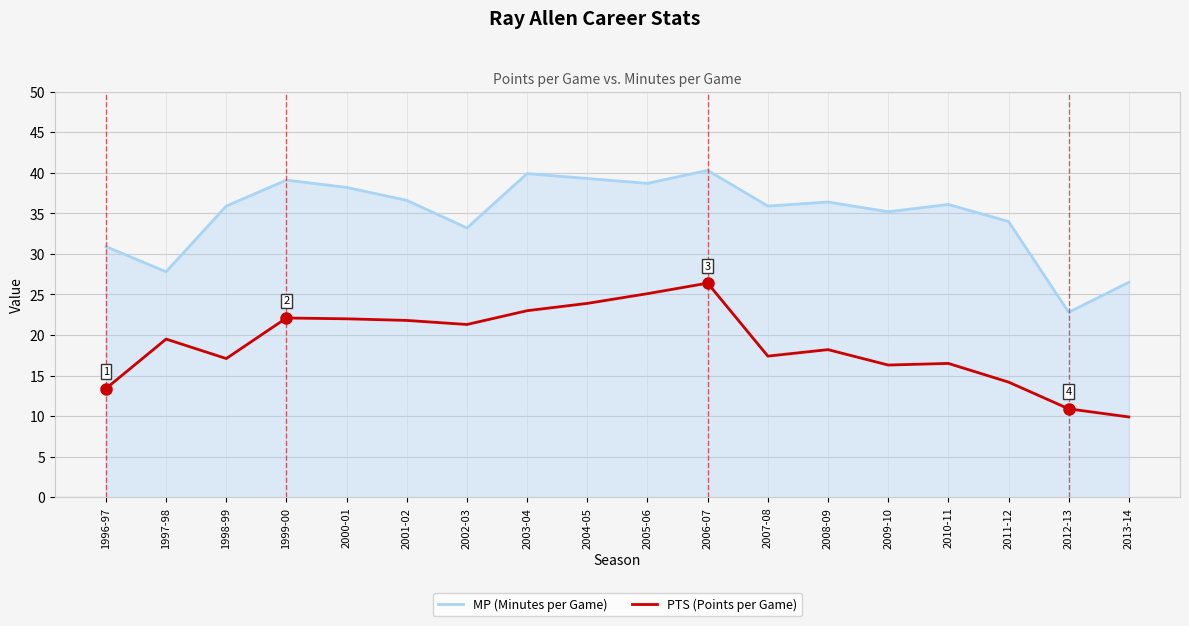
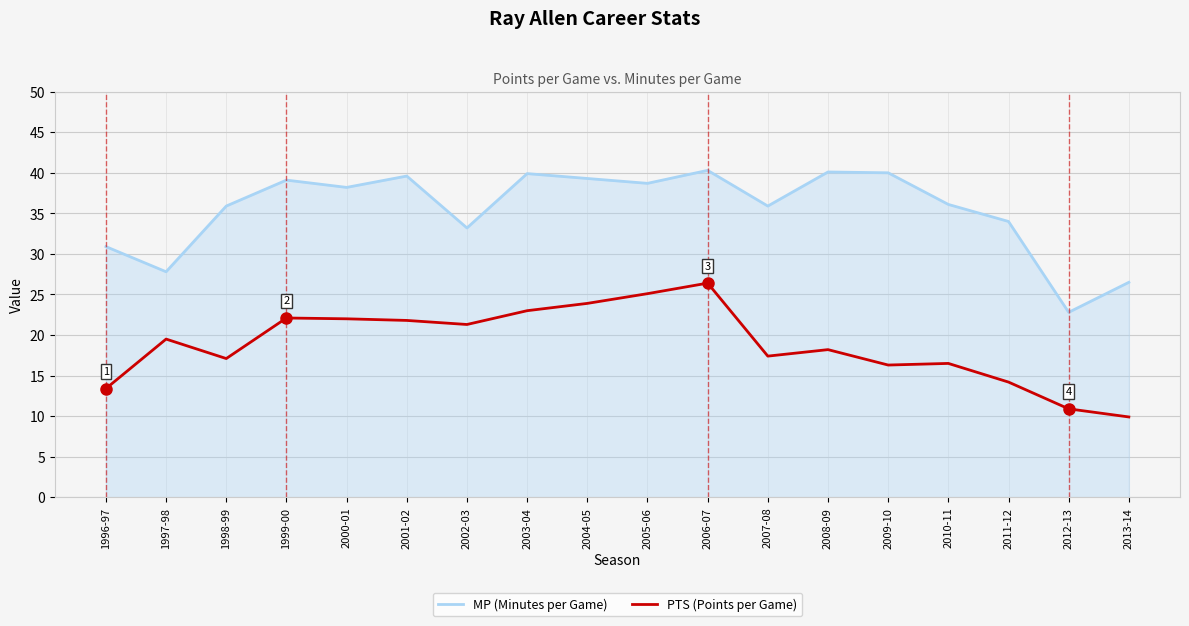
  {
    "MP (Minutes per Game)": {
      "1996-97": 31,
      "1997-98": 28,
      "1998-99": 36,
      "1999-00": 39,
      "2000-01": 38,
-     "2001-02": 37,
+     "2001-02": 40,
      "2002-03": 33,
      "2003-04": 40,
      "2004-05": 39,
      "2005-06": 39,
      "2006-07": 40,
      "2007-08": 36,
-     "2008-09": 36,
-     "2009-10": 35,
+     "2008-09": 40,
+     "2009-10": 40,
      "2010-11": 36,
      "2011-12": 34,
      "2012-13": 23,
      "2013-14": 27
    }
  }
